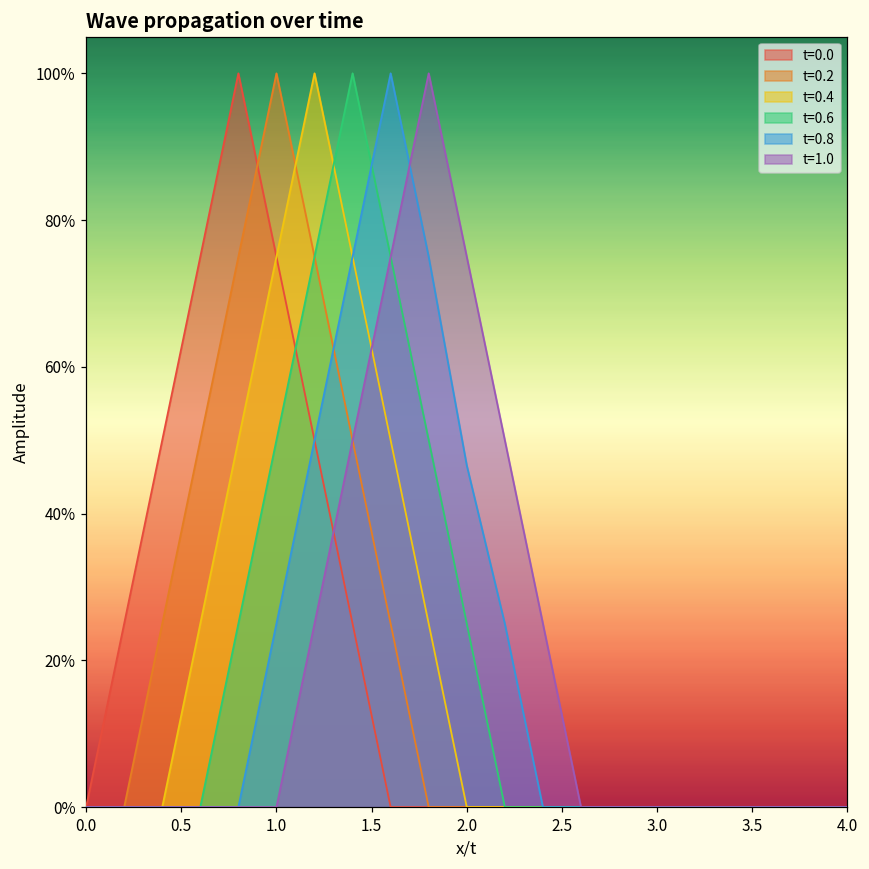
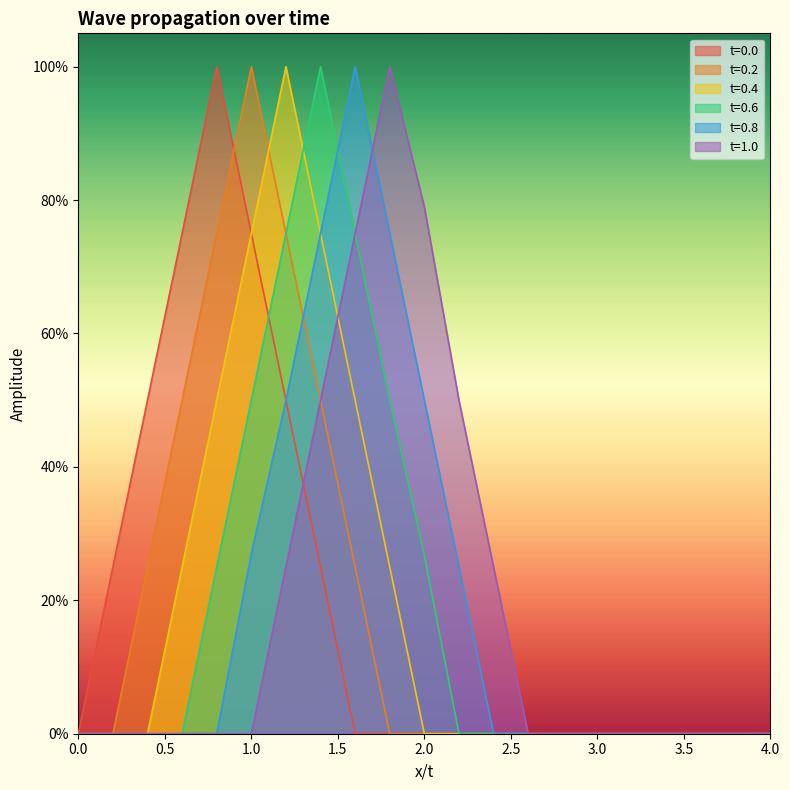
  {
    "t=0.6": {
      "1.0": "50%",
-     "2.0": "25%"
+     "2.0": "27%"
    },
    "t=0.8": {
-     "1.0": "25%",
-     "2.0": "47%"
+     "1.0": "27%",
+     "2.0": "50%"
    },
    "t=1.0": {
      "1.0": "0%",
-     "2.0": "75%"
+     "2.0": "79%"
    }
  }
